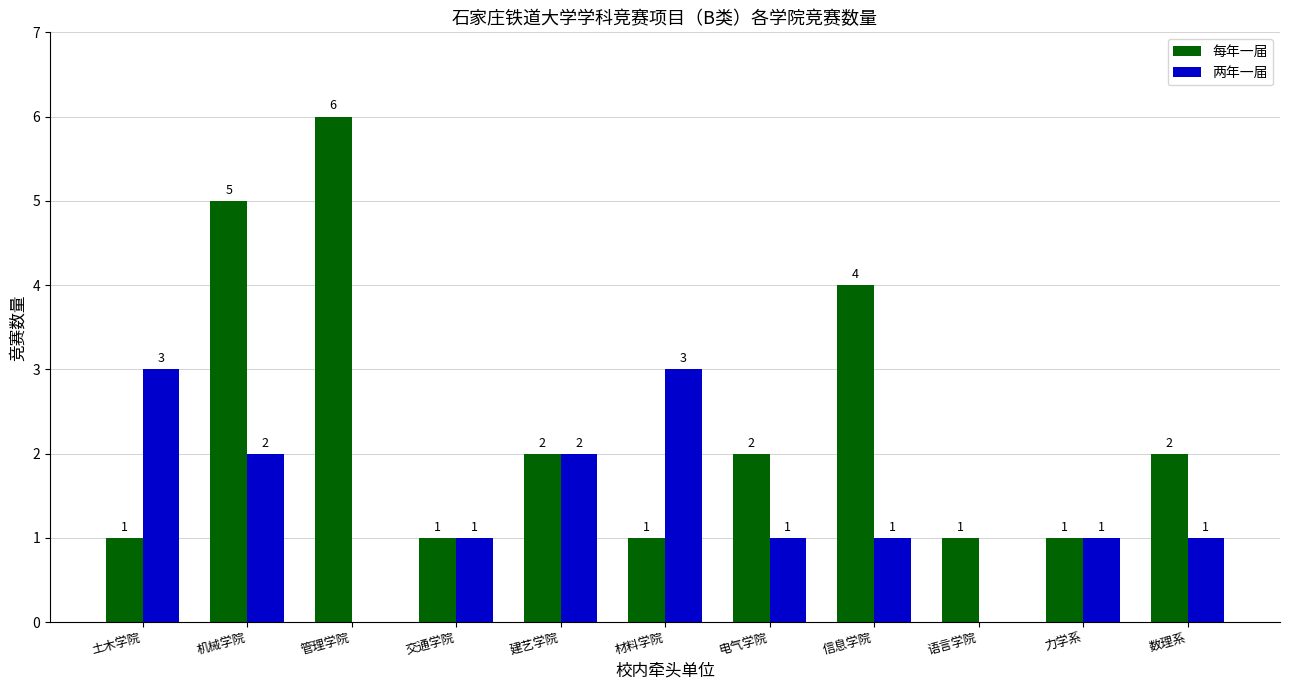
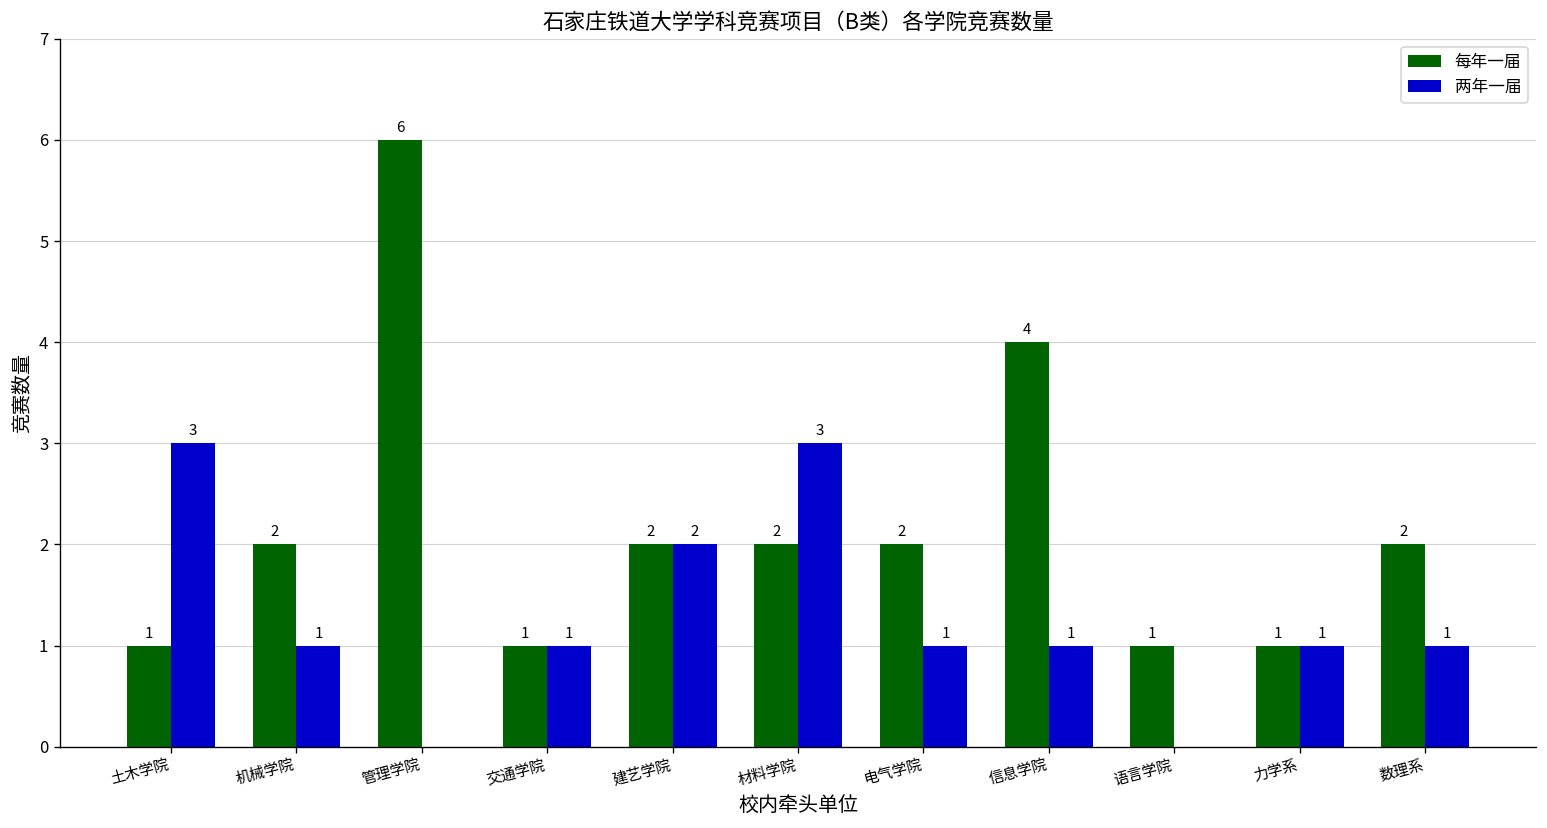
  {
    "每年一届": {
      "土木学院": 1,
-     "机械学院": 5,
+     "机械学院": 2,
      "管理学院": 6,
      "交通学院": 1,
      "建艺学院": 2,
-     "材料学院": 1,
+     "材料学院": 2,
      "电气学院": 2,
      "信息学院": 4,
      "语言学院": 1,
      "力学系": 1,
      "数理系": 2
    },
    "两年一届": {
      "土木学院": 3,
-     "机械学院": 2,
+     "机械学院": 1,
      "交通学院": 1,
      "建艺学院": 2,
      "材料学院": 3,
      "电气学院": 1,
      "信息学院": 1,
      "力学系": 1,
      "数理系": 1
    }
  }
